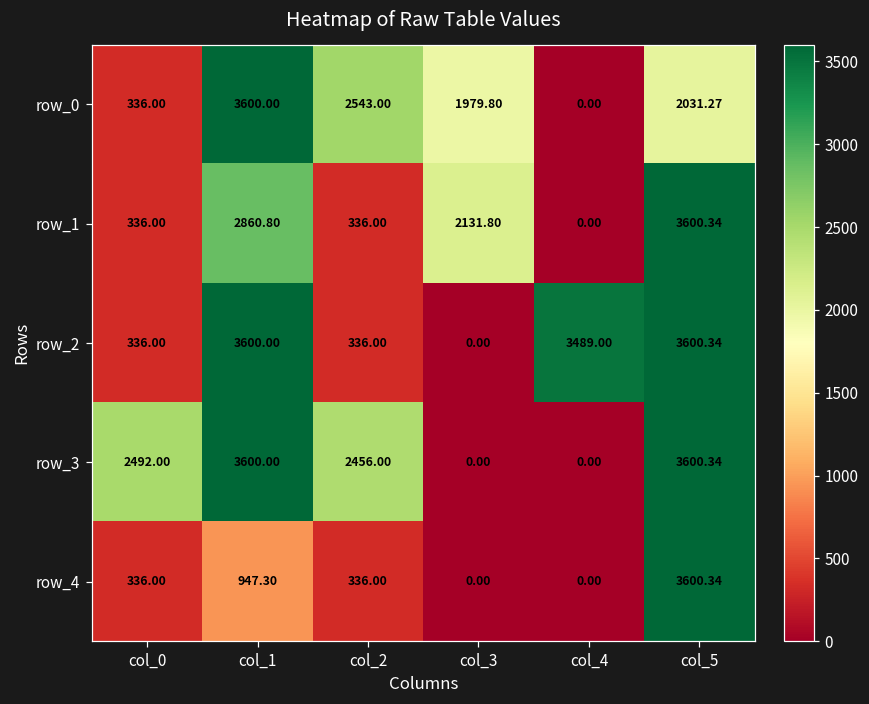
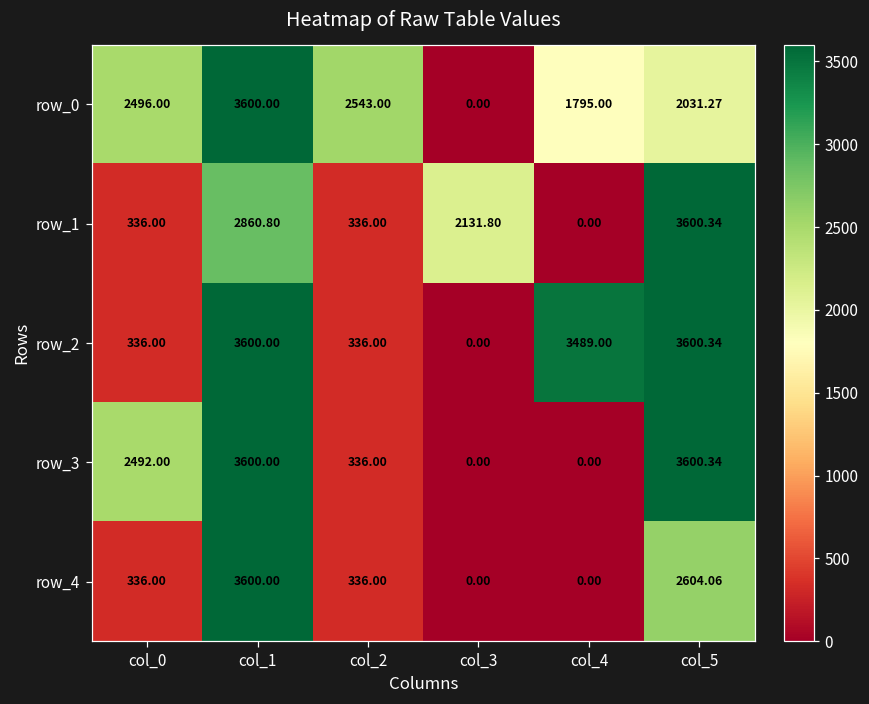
  {
    "row_0": {
-     "col_0": 336.00,
+     "col_0": 2496.00,
      "col_1": 3600.00,
      "col_2": 2543.00,
-     "col_3": 1979.80,
-     "col_4": 0.00,
+     "col_3": 0.00,
+     "col_4": 1795.00,
      "col_5": 2031.27
    },
    "row_1": {
      "col_0": 336.00,
      "col_1": 2860.80,
      "col_2": 336.00,
      "col_3": 2131.80,
      "col_4": 0.00,
      "col_5": 3600.34
    },
    "row_2": {
      "col_0": 336.00,
      "col_1": 3600.00,
      "col_2": 336.00,
      "col_3": 0.00,
      "col_4": 3489.00,
      "col_5": 3600.34
    },
    "row_3": {
      "col_0": 2492.00,
      "col_1": 3600.00,
-     "col_2": 2456.00,
+     "col_2": 336.00,
      "col_3": 0.00,
      "col_4": 0.00,
      "col_5": 3600.34
    },
    "row_4": {
      "col_0": 336.00,
-     "col_1": 947.30,
+     "col_1": 3600.00,
      "col_2": 336.00,
      "col_3": 0.00,
      "col_4": 0.00,
-     "col_5": 3600.34
+     "col_5": 2604.06
    }
  }
